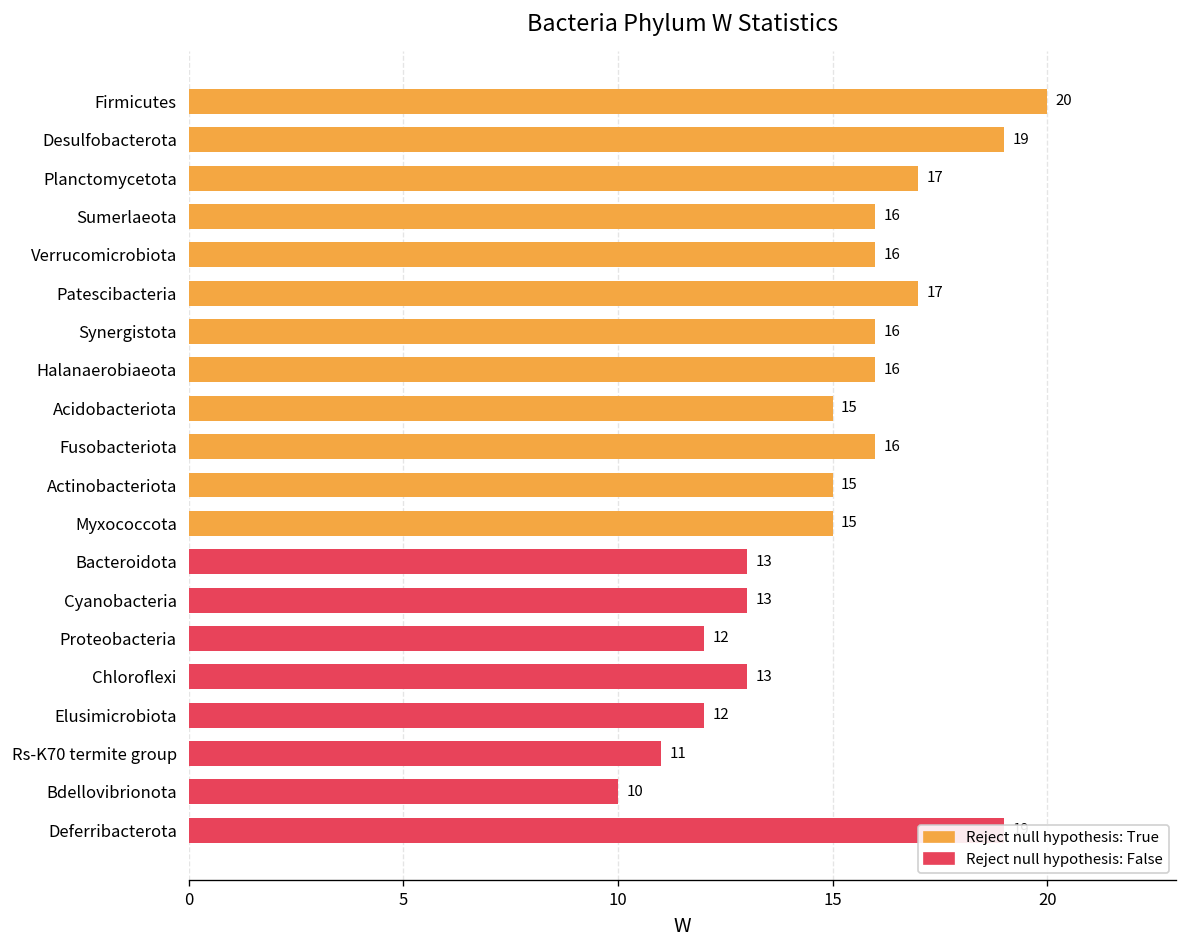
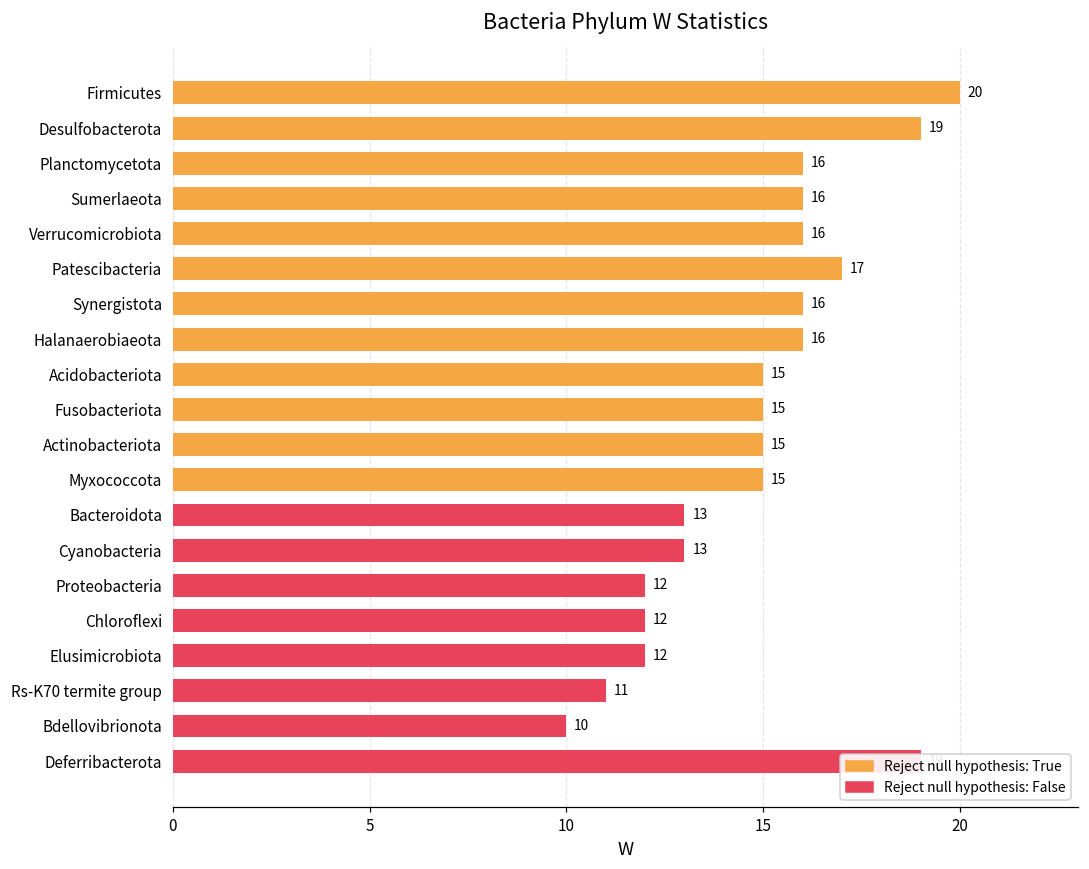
  {
    "Firmicutes": 20,
    "Desulfobacterota": 19,
-   "Planctomycetota": 17,
+   "Planctomycetota": 16,
    "Sumerlaeota": 16,
    "Verrucomicrobiota": 16,
    "Patescibacteria": 17,
    "Synergistota": 16,
    "Halanaerobiaeota": 16,
    "Acidobacteriota": 15,
-   "Fusobacteriota": 16,
+   "Fusobacteriota": 15,
    "Actinobacteriota": 15,
    "Myxococcota": 15,
    "Bacteroidota": 13,
    "Cyanobacteria": 13,
    "Proteobacteria": 12,
-   "Chloroflexi": 13,
+   "Chloroflexi": 12,
    "Elusimicrobiota": 12,
    "Rs-K70 termite group": 11,
    "Bdellovibrionota": 10
  }
